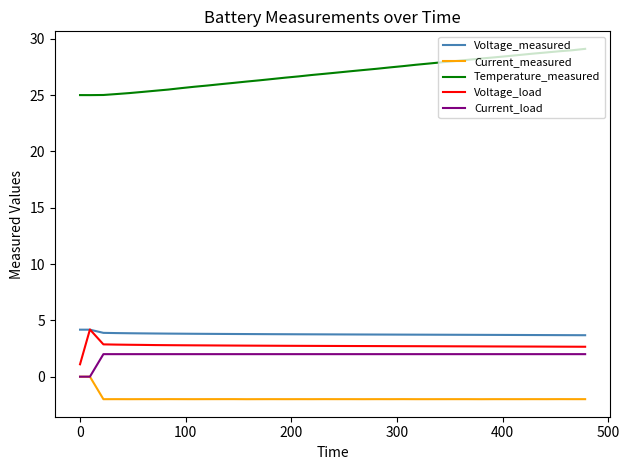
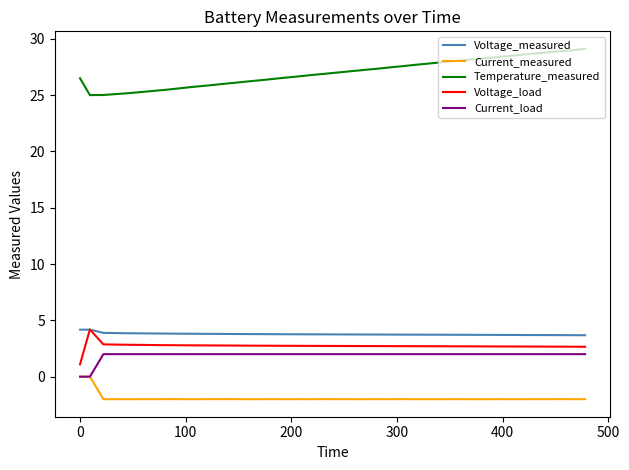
  {
    "Voltage_measured": {
      "0": 4.2
    },
    "Temperature_measured": {
-     "0": 25.0
+     "0": 26.5
    },
    "Voltage_load": {
      "0": 1.1
    }
  }
